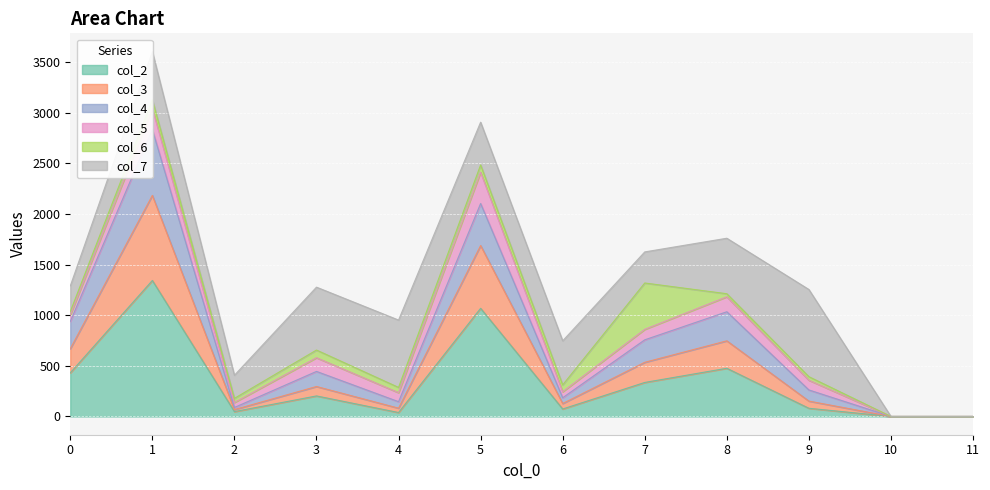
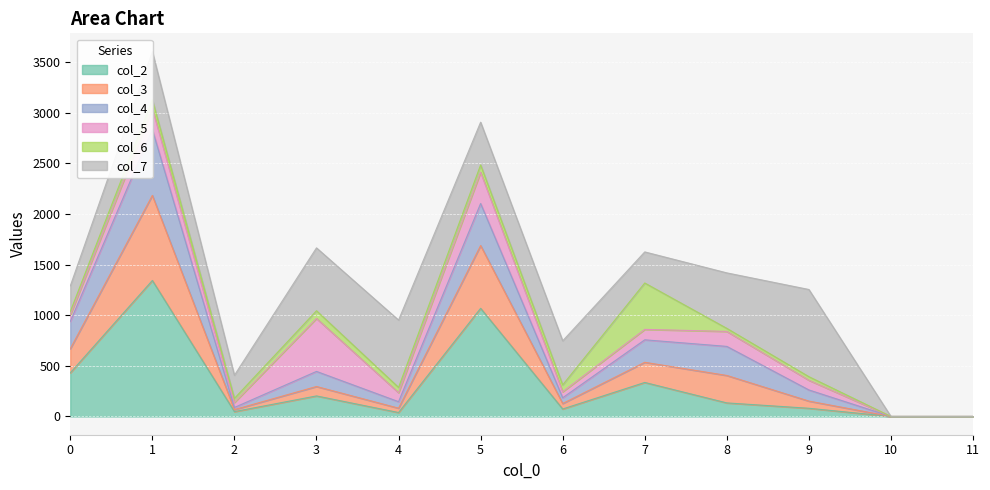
  {
    "col_2": {
      "0": 430,
      "1": 1340,
      "3": 200,
      "4": 40,
      "5": 1070,
      "6": 70,
      "7": 340,
-     "8": 480,
+     "8": 130,
      "9": 80
    },
    "col_3": {
      "0": 240,
      "1": 840,
      "3": 90,
      "4": 40,
      "5": 620,
      "6": 50,
      "7": 200,
      "8": 270,
      "9": 70
    },
    "col_5": {
      "0": 60,
      "2": 50,
-     "3": 140,
+     "3": 520,
      "4": 90,
      "5": 310,
      "6": 60,
      "7": 100,
      "8": 150,
      "9": 100
    },
    "col_6": {
      "0": 30,
      "2": 40,
      "3": 80,
      "4": 50,
      "5": 70,
      "6": 70,
      "7": 460,
      "8": 30,
      "9": 40
    }
  }
